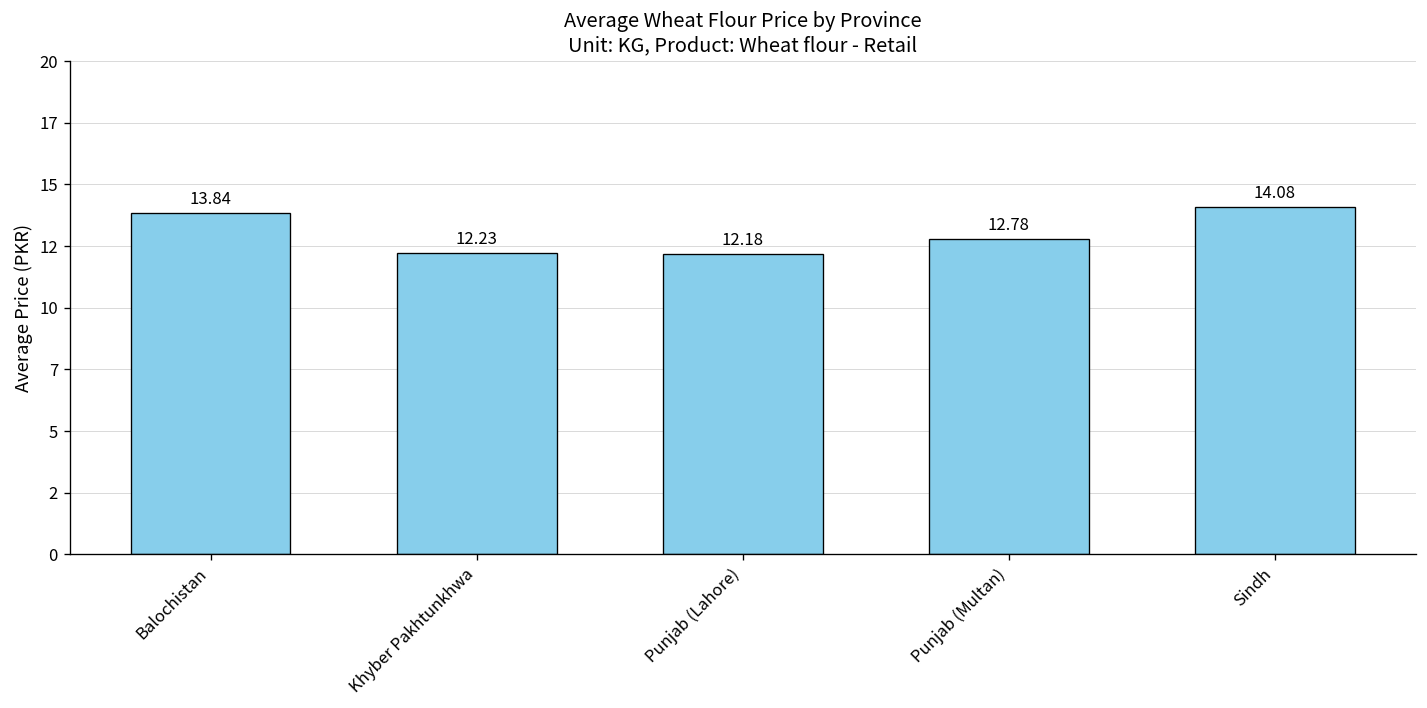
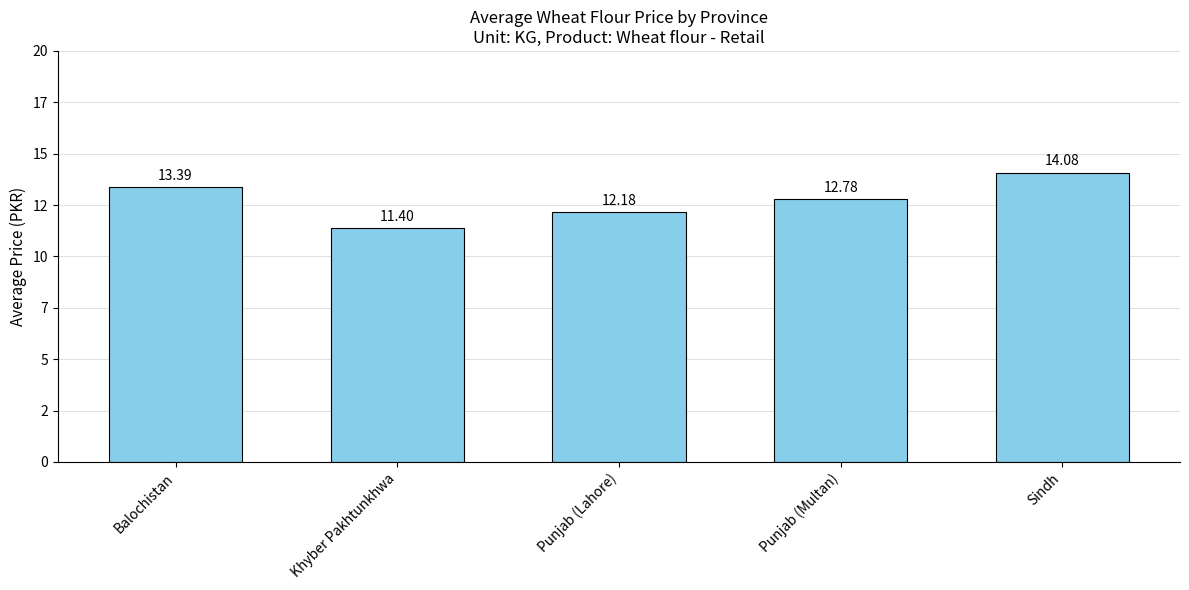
  {
-   "Balochistan": 13.84,
-   "Khyber Pakhtunkhwa": 12.23,
+   "Balochistan": 13.39,
+   "Khyber Pakhtunkhwa": 11.40,
    "Punjab (Lahore)": 12.18,
    "Punjab (Multan)": 12.78,
    "Sindh": 14.08
  }
